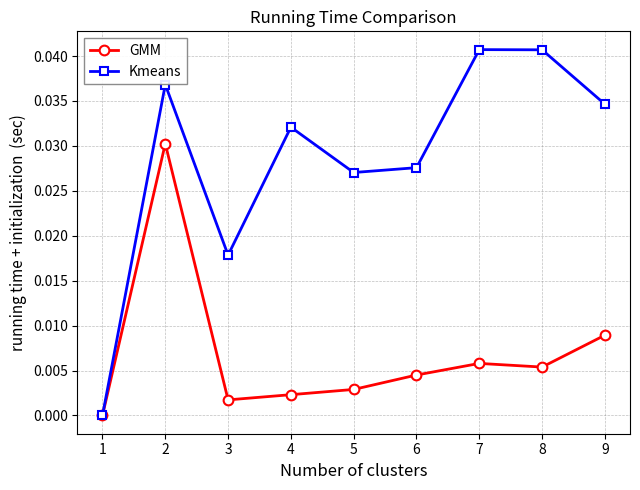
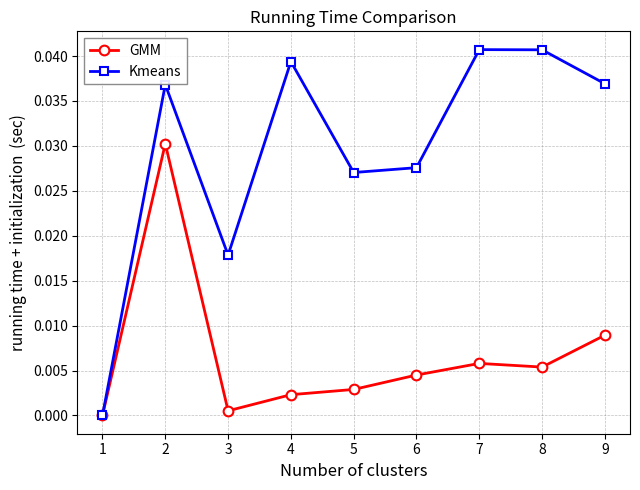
  {
    "GMM": {
      "2": 0.030,
-     "3": 0.002,
+     "3": 0.001,
      "4": 0.002,
      "5": 0.003,
      "6": 0.004,
      "7": 0.006,
      "8": 0.005,
      "9": 0.009
    },
    "Kmeans": {
      "2": 0.037,
      "3": 0.018,
-     "4": 0.032,
+     "4": 0.039,
      "5": 0.027,
      "6": 0.028,
      "7": 0.041,
      "8": 0.041,
-     "9": 0.035
+     "9": 0.037
    }
  }
